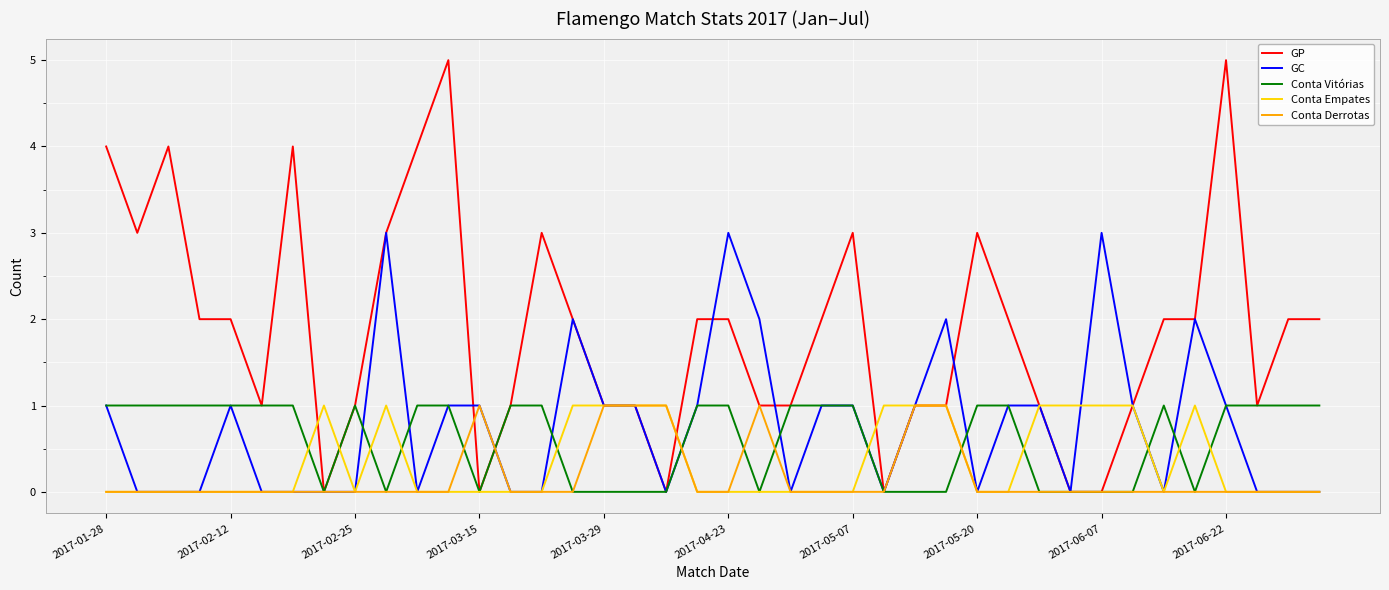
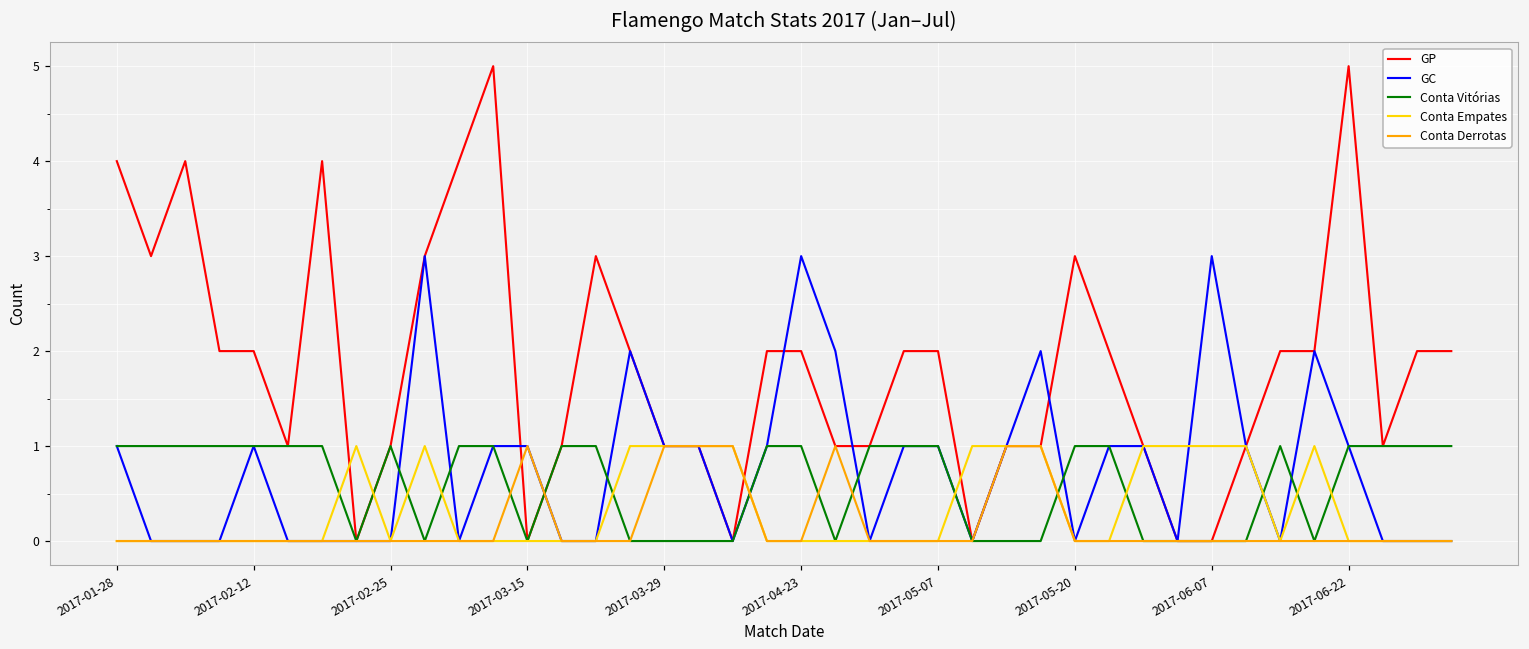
  {
    "GP": {
      "2017-01-28": 4,
      "2017-02-12": 2,
      "2017-04-23": 2,
-     "2017-05-07": 3,
+     "2017-05-07": 2,
      "2017-05-20": 3,
      "2017-06-22": 5
    },
    "GC": {
      "2017-04-23": 3,
      "2017-06-07": 3
    },
    "Conta Vitórias": {
      "2017-03-29": 0,
      "2017-04-23": 1,
      "2017-05-20": 1
    }
  }
